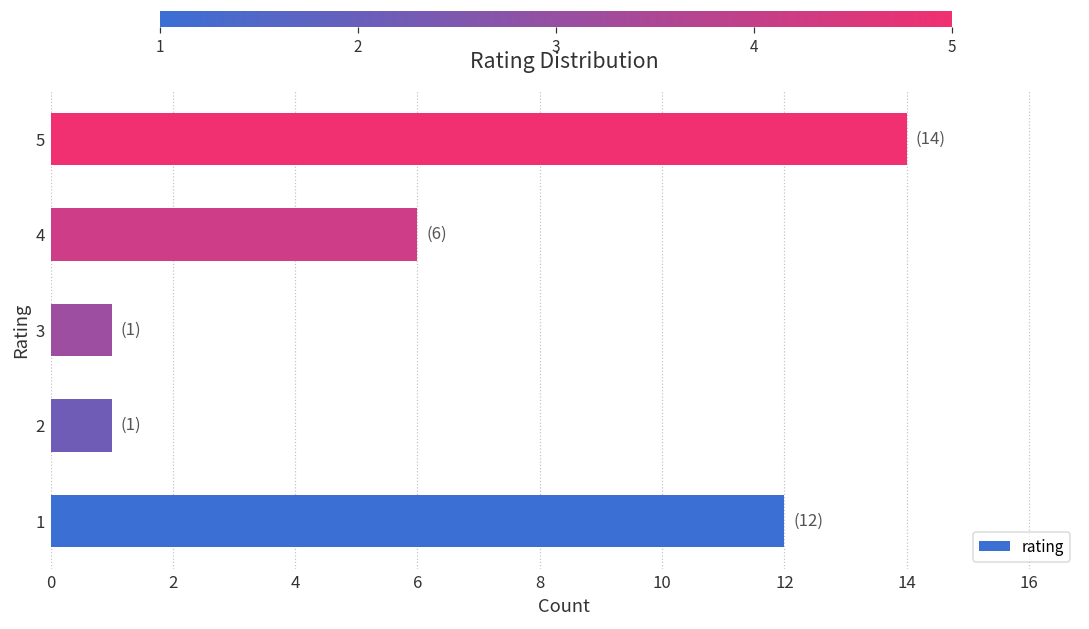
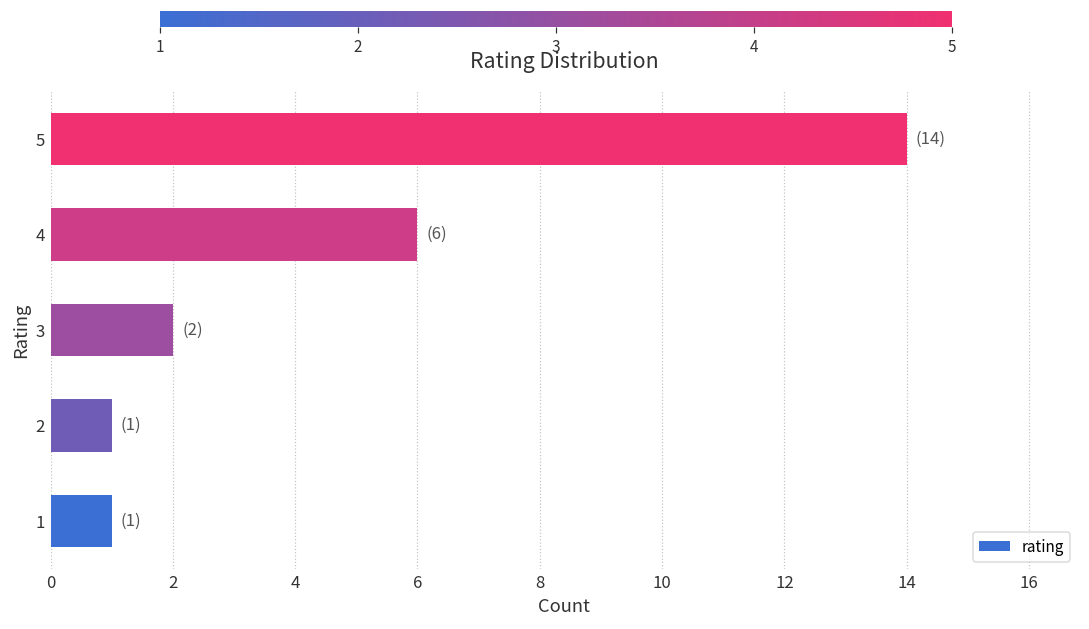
  {
    "5": "(14)",
    "4": "(6)",
-   "3": "(1)",
+   "3": "(2)",
    "2": "(1)",
-   "1": "(12)"
+   "1": "(1)"
  }
